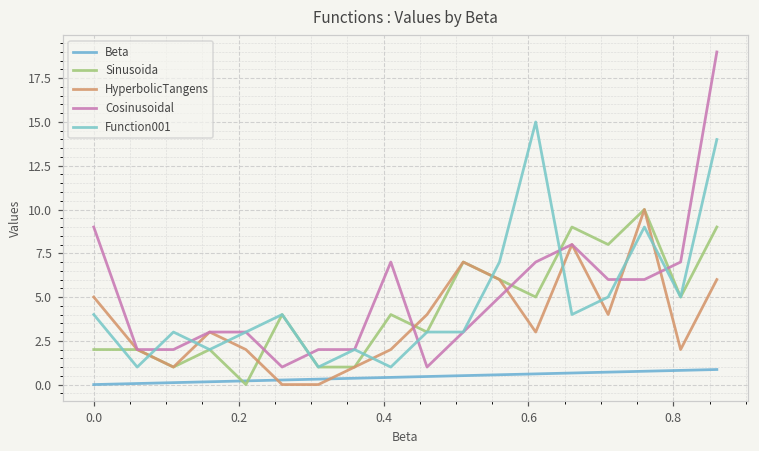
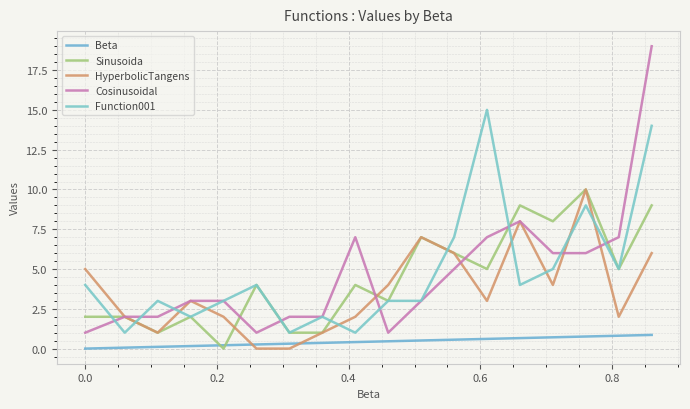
  {
    "Sinusoida": {
      "0.0": 2
    },
    "HyperbolicTangens": {
      "0.0": 5
    },
    "Cosinusoidal": {
-     "0.0": 9
+     "0.0": 1
    }
  }
